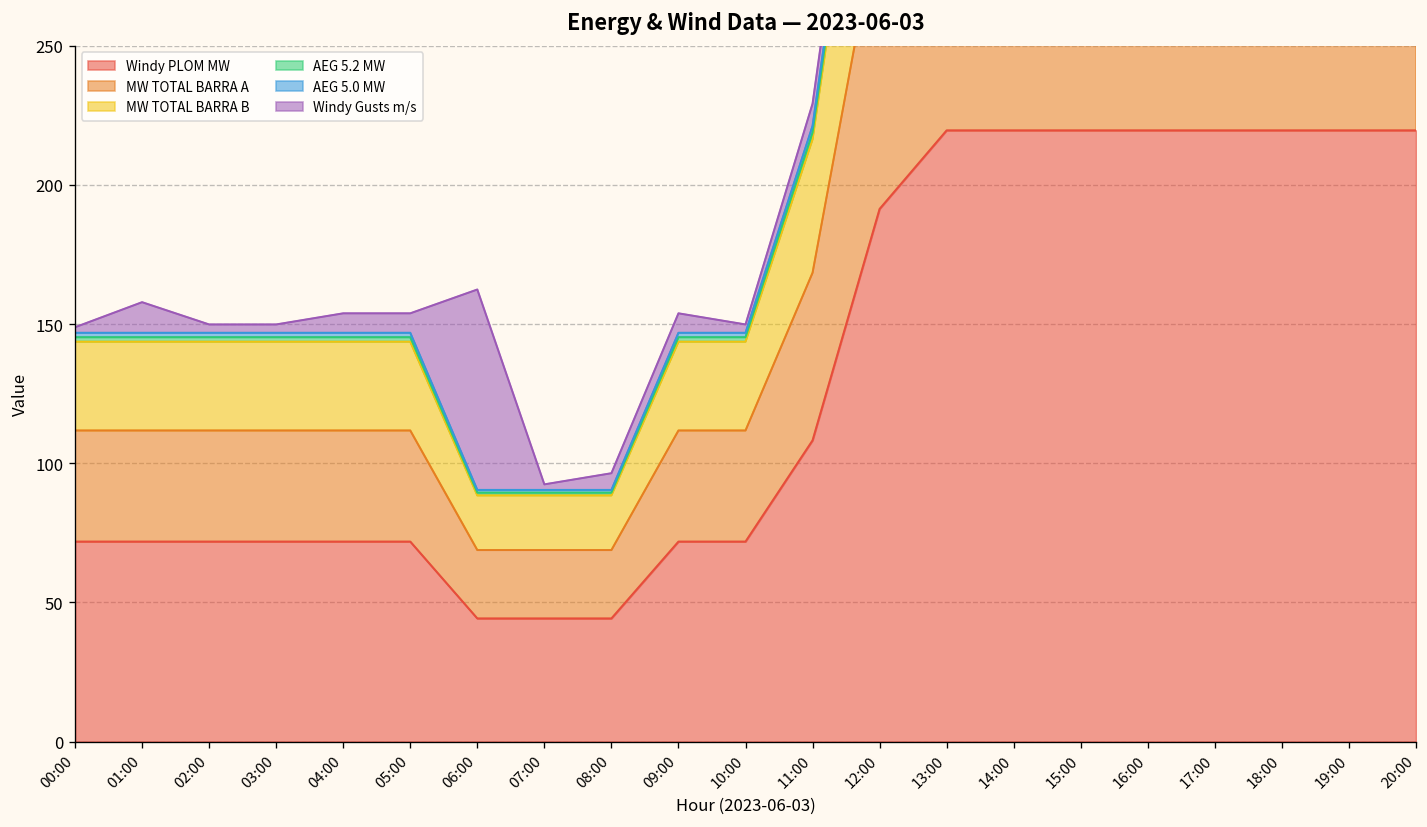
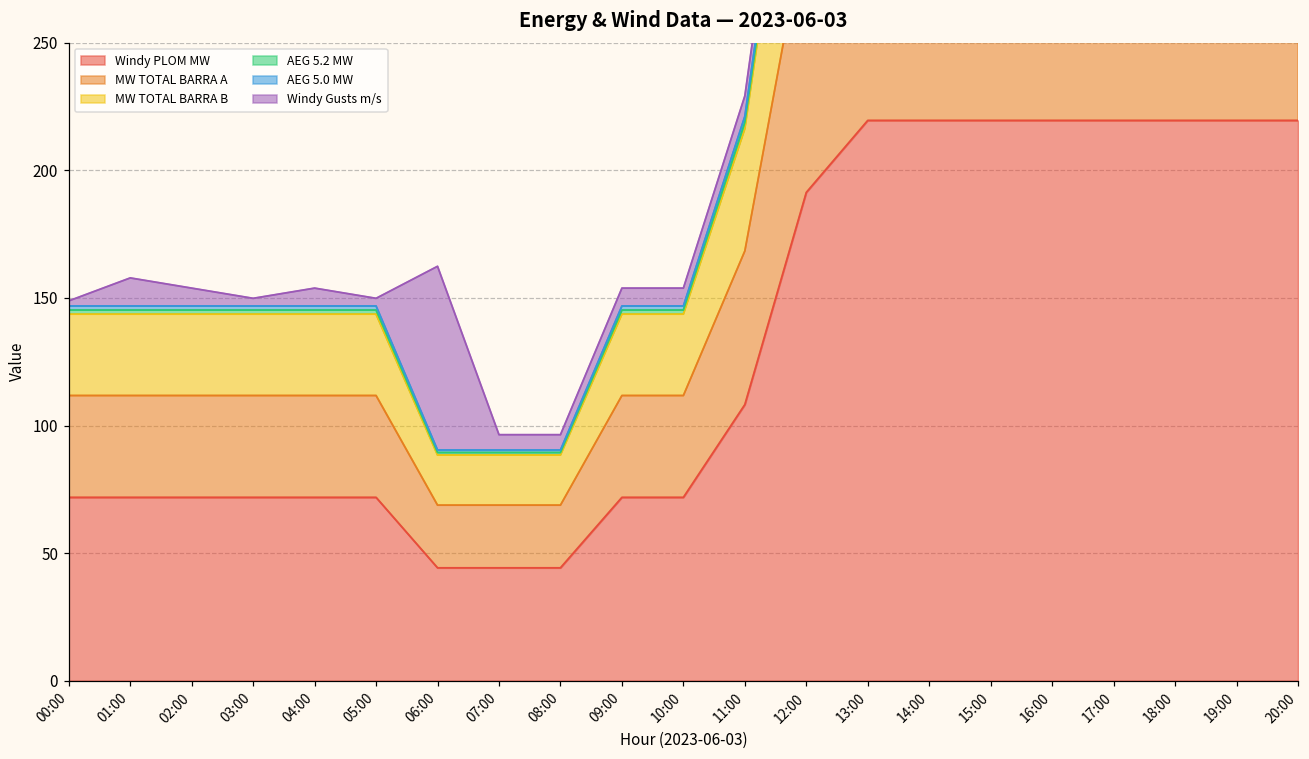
  {
    "MW TOTAL BARRA B": {
      "00:00": 32,
      "01:00": 32,
      "02:00": 32,
      "03:00": 32,
      "04:00": 32,
      "05:00": 32,
      "09:00": 32,
      "10:00": 32,
      "11:00": 48
    },
    "AEG 5.2 MW": {
      "00:00": 2,
      "01:00": 2,
      "02:00": 2,
      "03:00": 2,
      "04:00": 2,
      "05:00": 2,
      "09:00": 2,
      "10:00": 2,
      "11:00": 2
    },
    "AEG 5.0 MW": {
      "00:00": 2,
      "01:00": 2,
      "02:00": 2,
      "03:00": 2,
      "04:00": 2,
      "05:00": 2,
      "09:00": 2,
      "10:00": 2,
      "11:00": 2
    },
    "Windy Gusts m/s": {
      "00:00": 2,
      "01:00": 11,
-     "02:00": 3,
+     "02:00": 7,
      "03:00": 3,
      "04:00": 7,
-     "05:00": 7,
+     "05:00": 3,
      "06:00": 72,
-     "07:00": 2,
+     "07:00": 6,
      "08:00": 6,
      "09:00": 7,
-     "10:00": 3,
+     "10:00": 7,
      "11:00": 8
    }
  }
